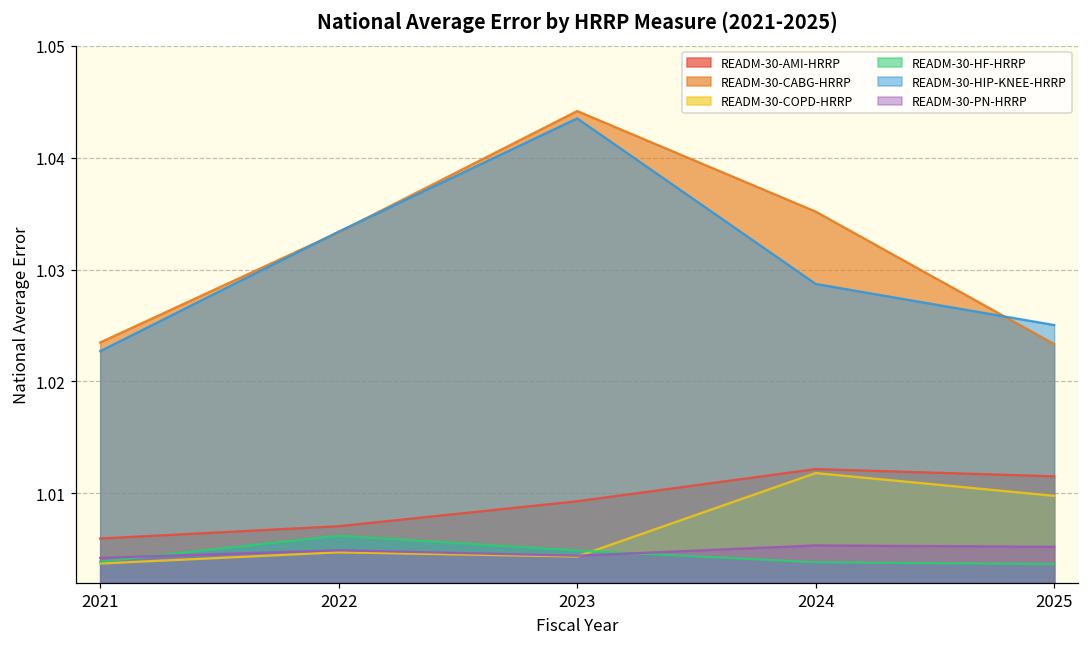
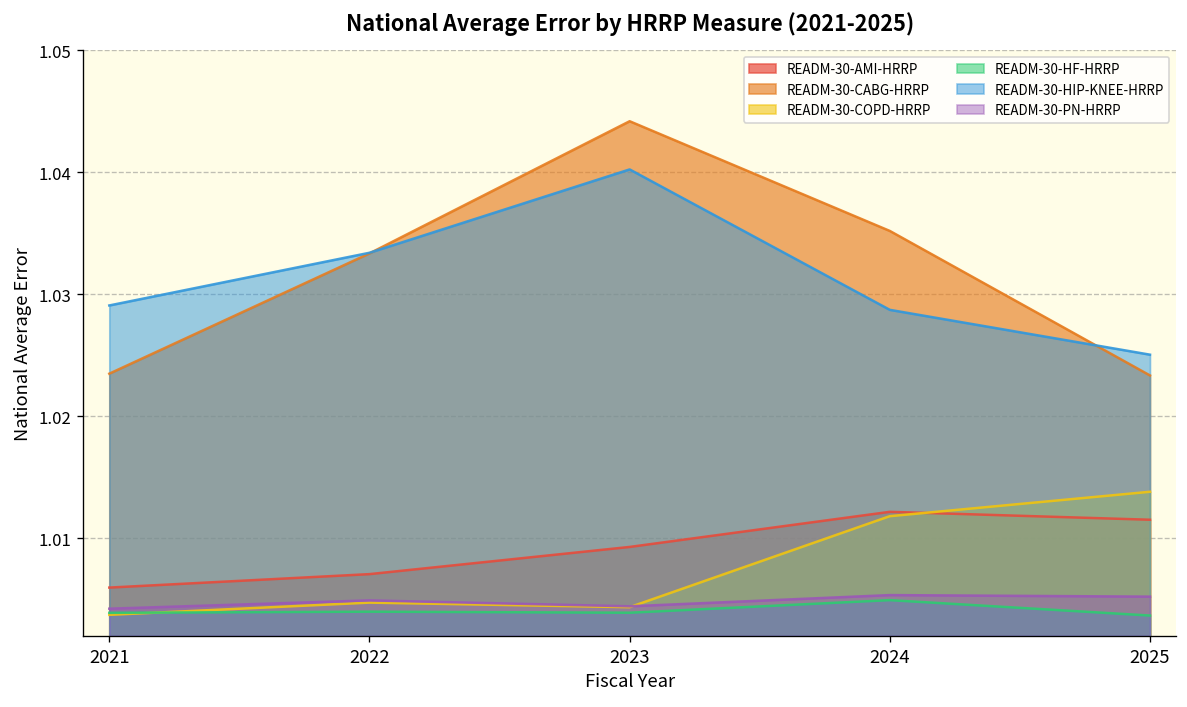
  {
    "READM-30-COPD-HRRP": {
      "2024": 1.0118,
-     "2025": 1.0098
+     "2025": 1.0138
    },
    "READM-30-HF-HRRP": {
-     "2022": 1.0062,
-     "2023": 1.0049,
-     "2024": 1.0038,
+     "2022": 1.0040,
+     "2023": 1.0039,
+     "2024": 1.0049,
      "2025": 1.0037
    },
    "READM-30-HIP-KNEE-HRRP": {
-     "2021": 1.0227,
-     "2023": 1.0435,
+     "2021": 1.0291,
+     "2023": 1.0402,
      "2024": 1.0287,
      "2025": 1.0250
    },
    "READM-30-PN-HRRP": {
      "2021": 1.0042,
      "2024": 1.0053,
      "2025": 1.0052
    }
  }
